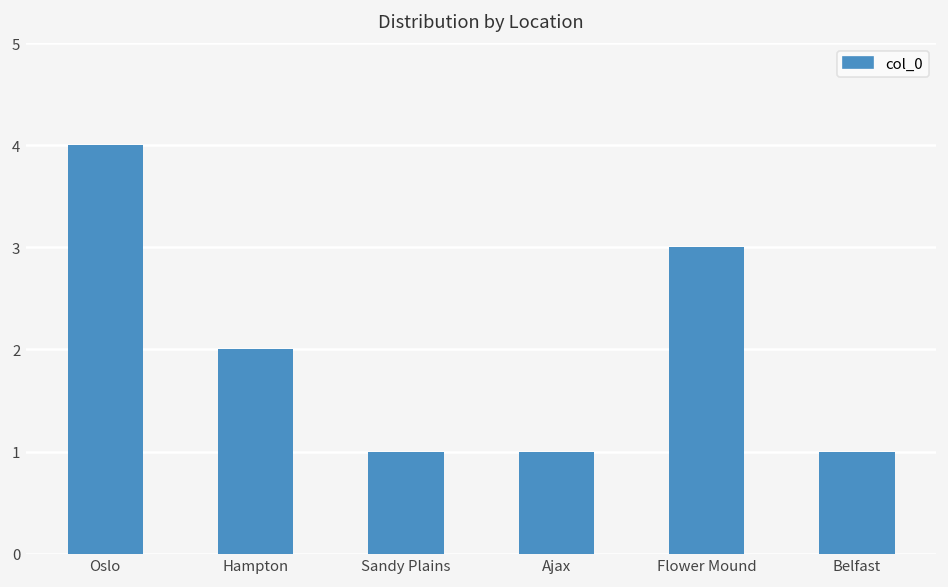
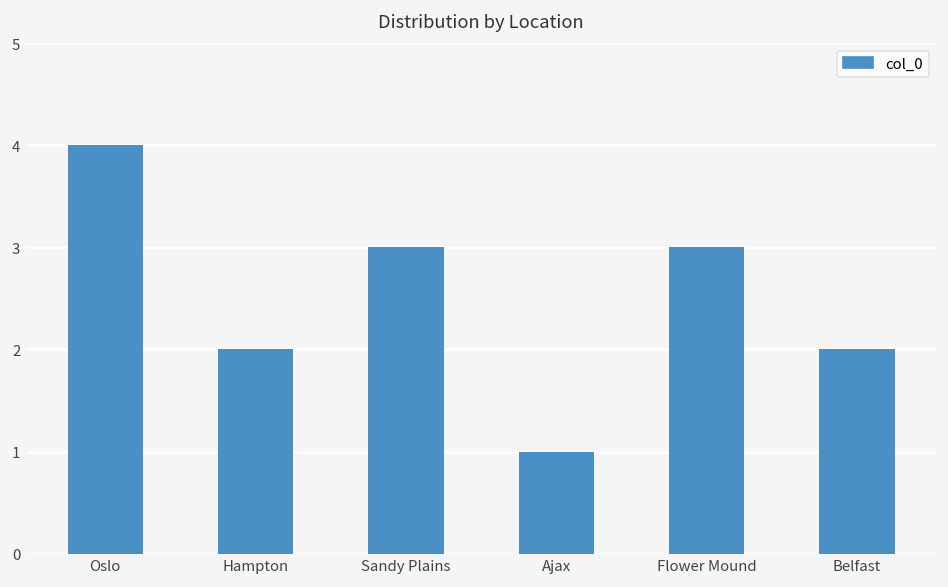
  {
    "Oslo": 4,
    "Hampton": 2,
-   "Sandy Plains": 1,
+   "Sandy Plains": 3,
    "Ajax": 1,
    "Flower Mound": 3,
-   "Belfast": 1
+   "Belfast": 2
  }
